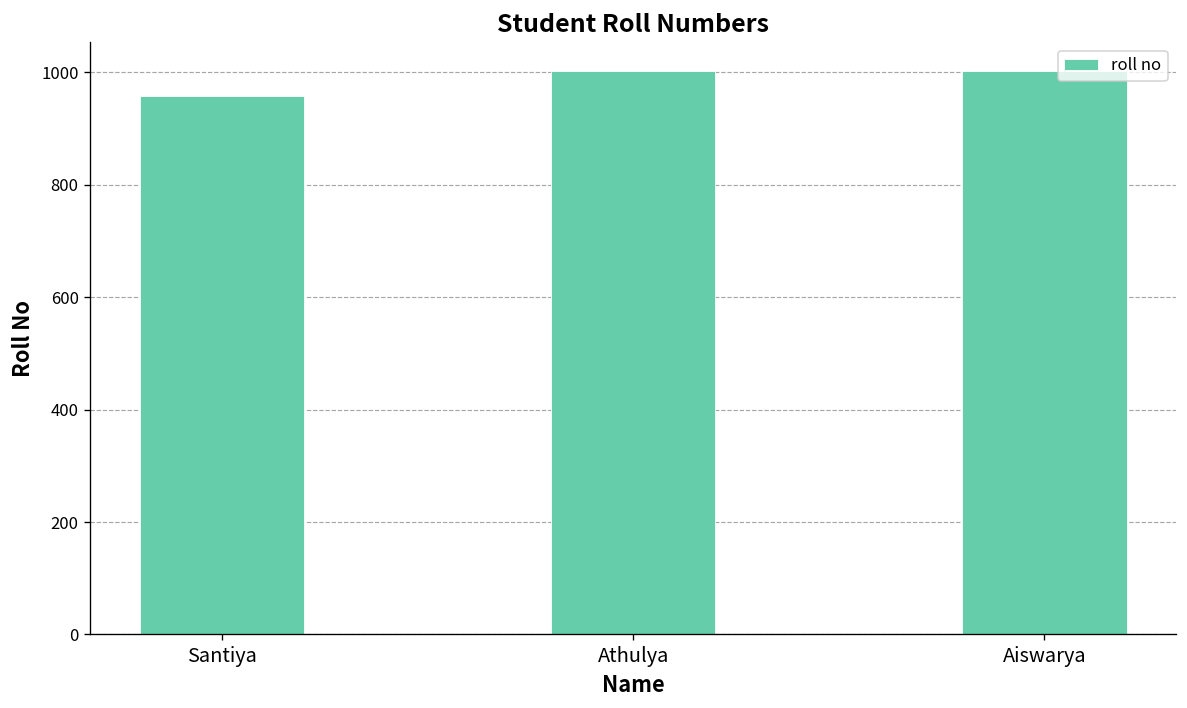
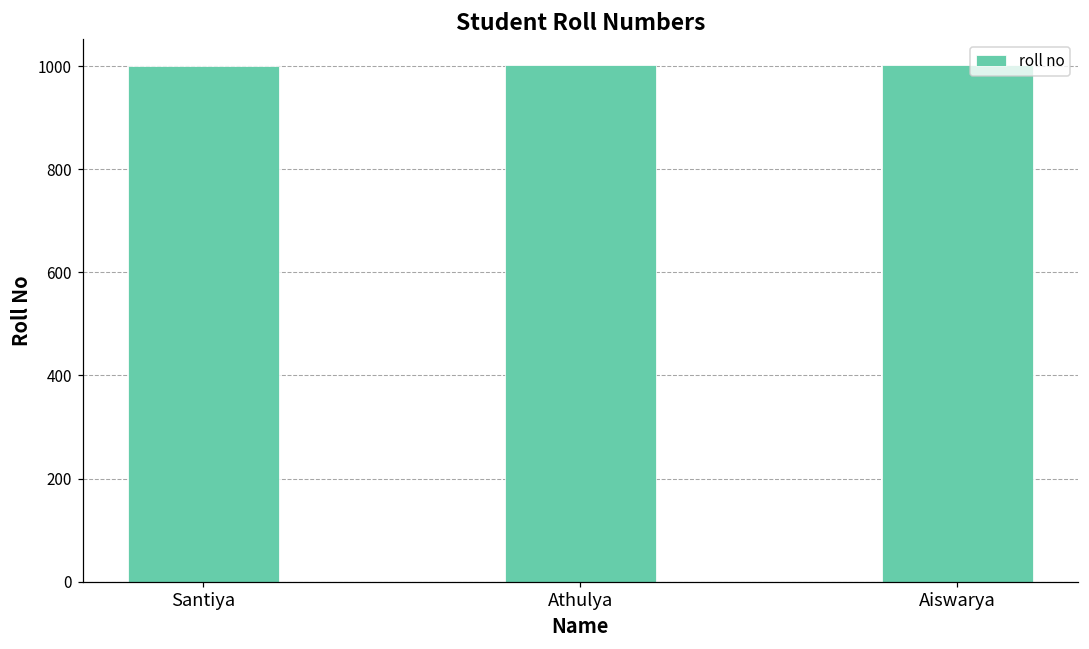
  {
-   "Santiya": 960,
+   "Santiya": 1000,
    "Athulya": 1000,
    "Aiswarya": 1000
  }
